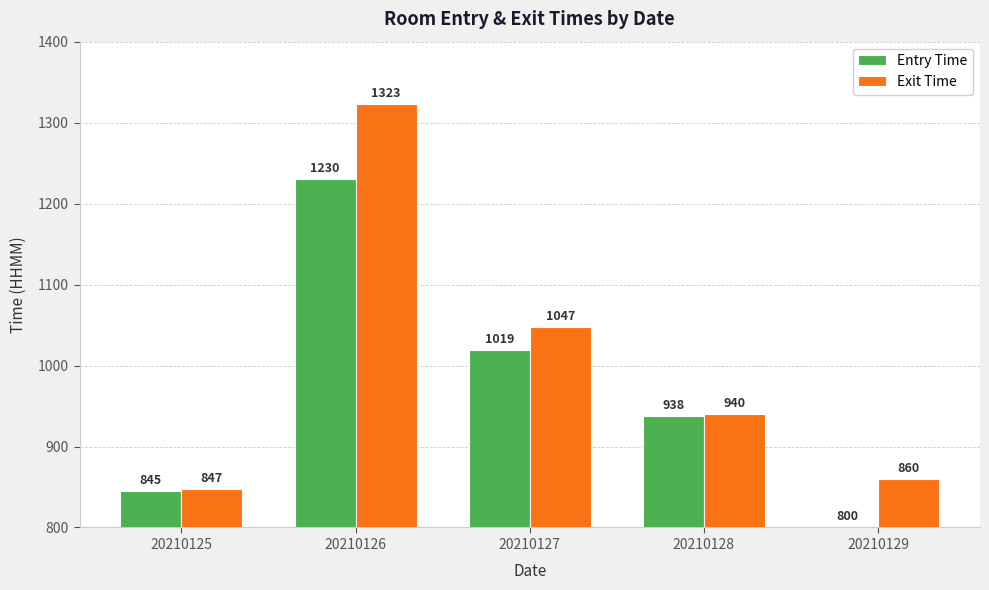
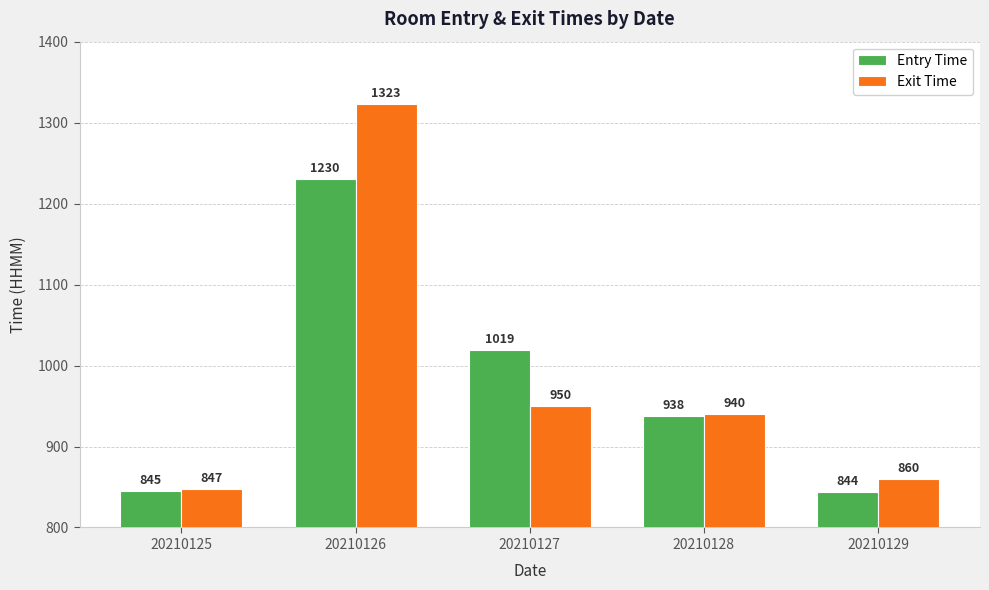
  {
    "Entry Time": {
      "20210125": 845,
      "20210126": 1230,
      "20210127": 1019,
      "20210128": 938,
-     "20210129": 800
+     "20210129": 844
    },
    "Exit Time": {
      "20210125": 847,
      "20210126": 1323,
-     "20210127": 1047,
+     "20210127": 950,
      "20210128": 940,
      "20210129": 860
    }
  }
